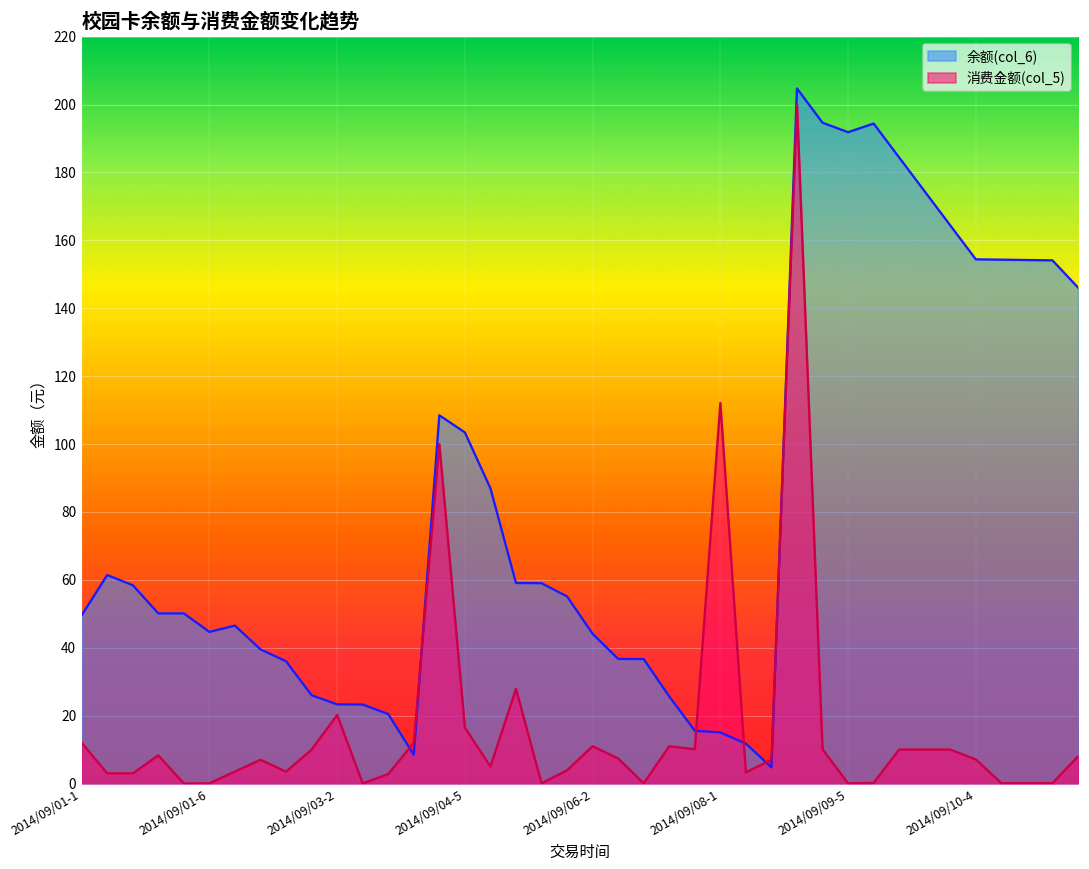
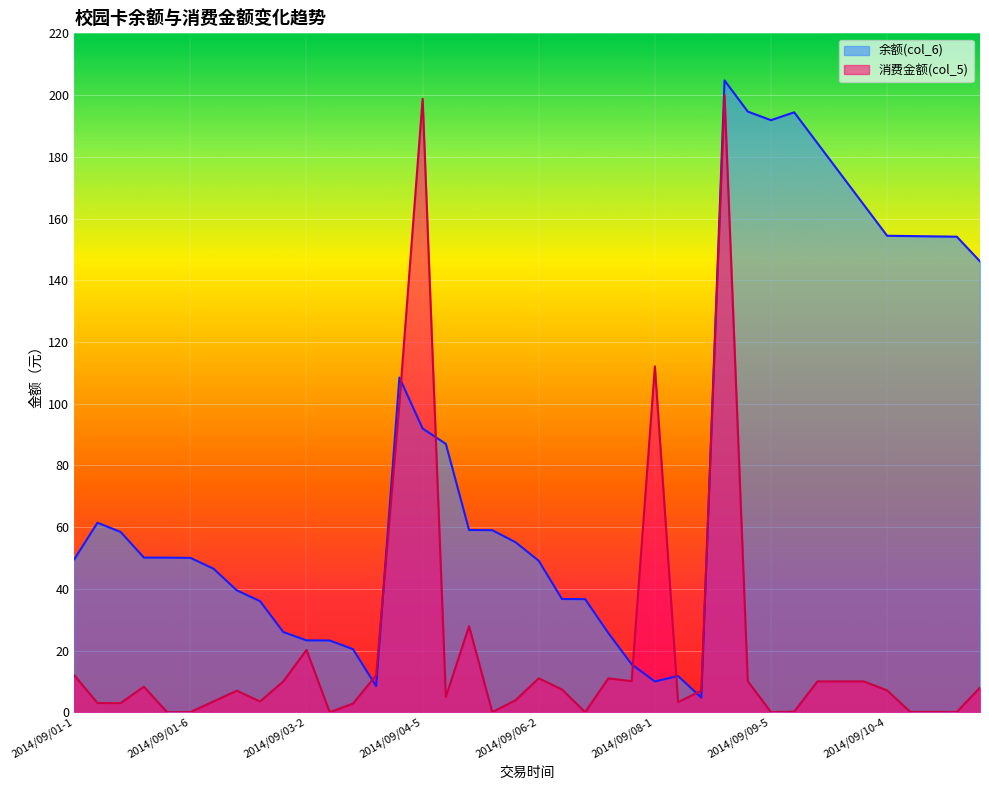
  {
    "余额(col_6)": {
      "2014/09/01-1": 50,
-     "2014/09/01-6": 45,
+     "2014/09/01-6": 50,
      "2014/09/03-2": 23,
-     "2014/09/04-5": 103,
-     "2014/09/06-2": 44,
-     "2014/09/08-1": 15,
+     "2014/09/04-5": 92,
+     "2014/09/06-2": 49,
+     "2014/09/08-1": 10,
      "2014/09/09-5": 192,
      "2014/09/10-4": 154
    },
    "消费金额(col_5)": {
      "2014/09/01-1": 12,
      "2014/09/01-6": 0,
      "2014/09/03-2": 20,
-     "2014/09/04-5": 17,
+     "2014/09/04-5": 199,
      "2014/09/06-2": 11,
      "2014/09/08-1": 112,
      "2014/09/09-5": 0,
      "2014/09/10-4": 7
    }
  }
